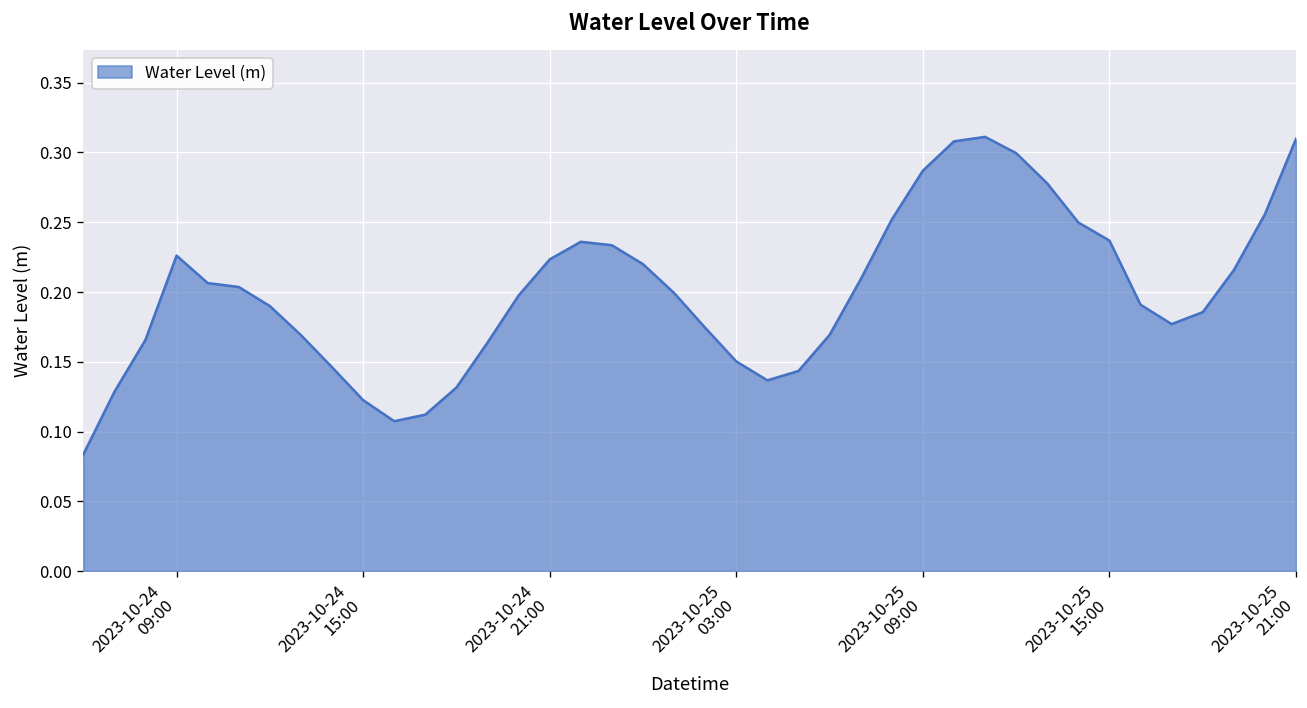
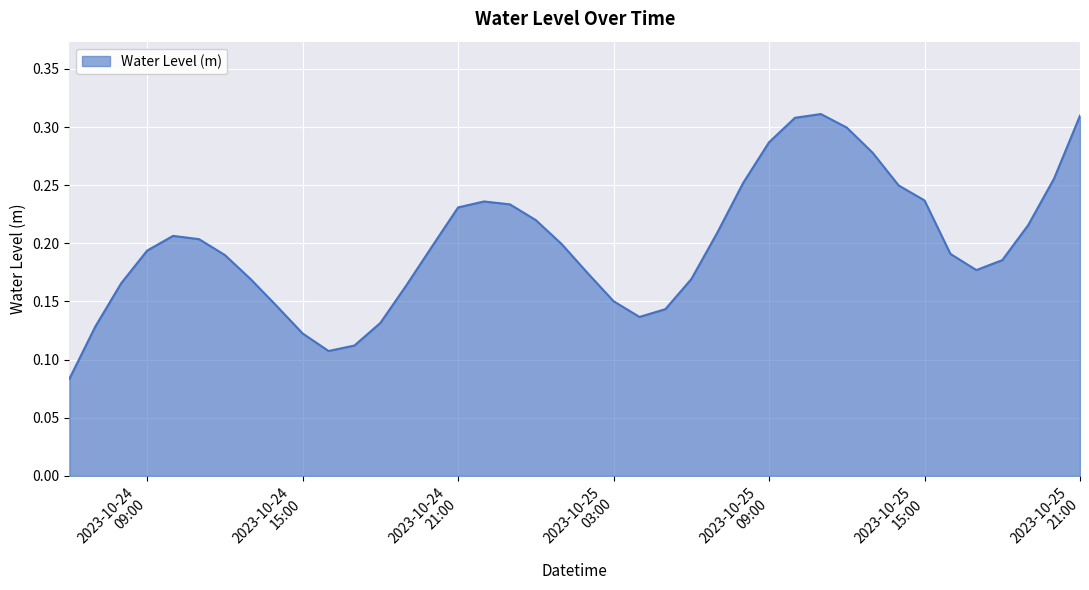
  {
-   "2023-10-24 09:00": 0.226,
+   "2023-10-24 09:00": 0.194,
    "2023-10-24 15:00": 0.123,
-   "2023-10-24 21:00": 0.223,
+   "2023-10-24 21:00": 0.231,
    "2023-10-25 03:00": 0.150,
    "2023-10-25 09:00": 0.287,
    "2023-10-25 15:00": 0.237,
    "2023-10-25 21:00": 0.310
  }
